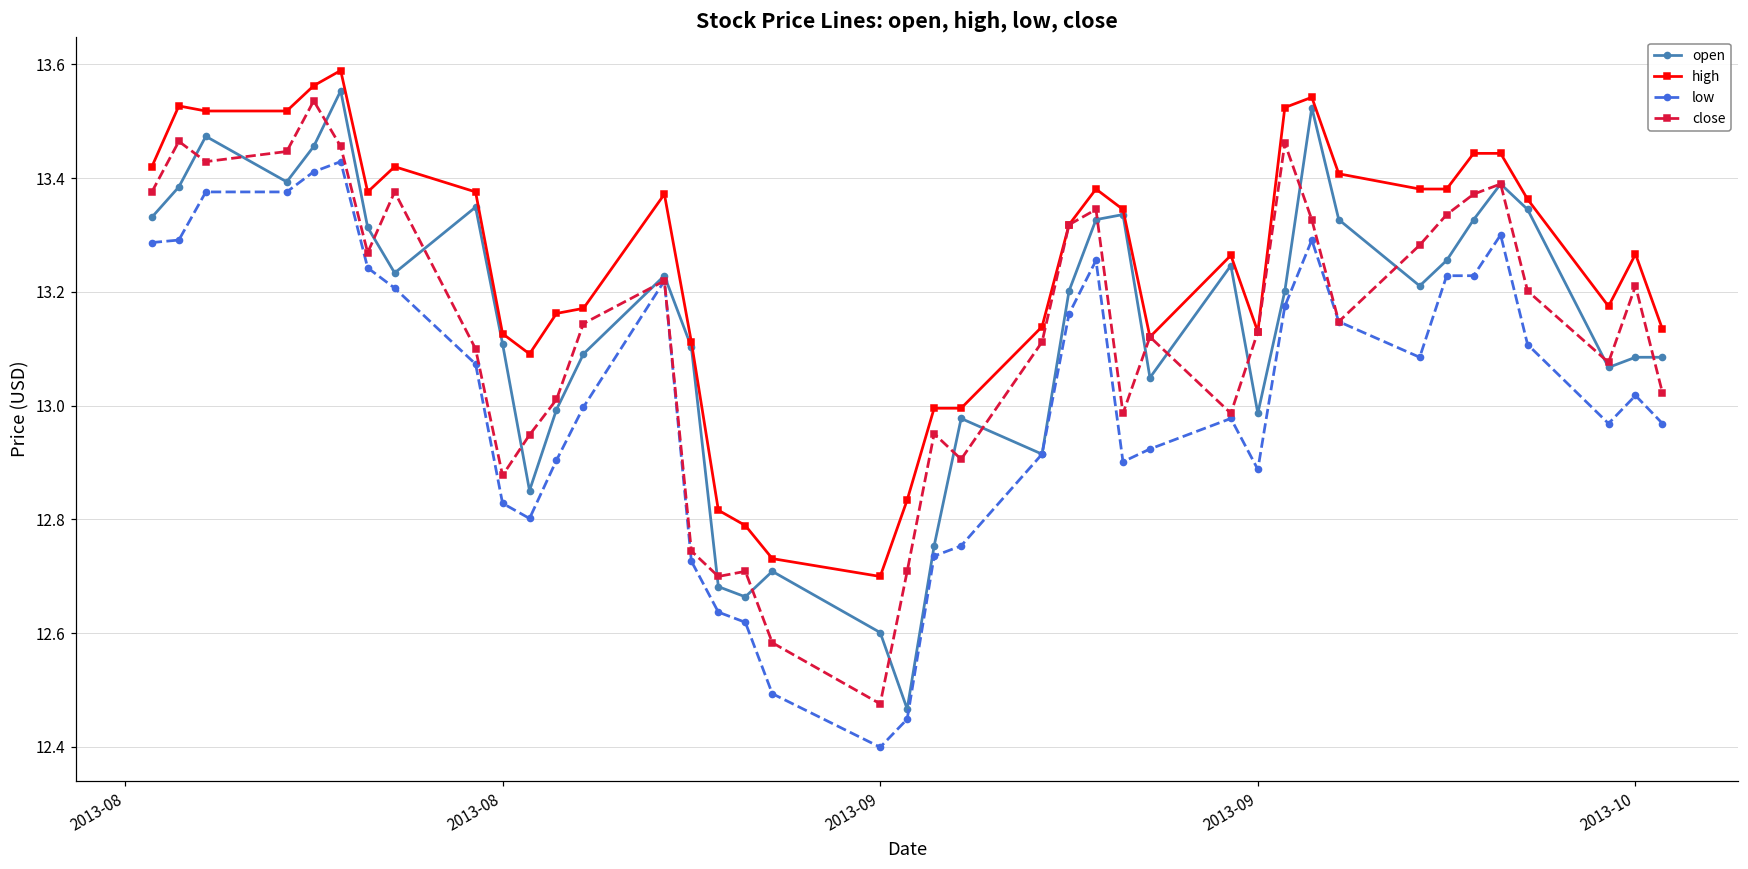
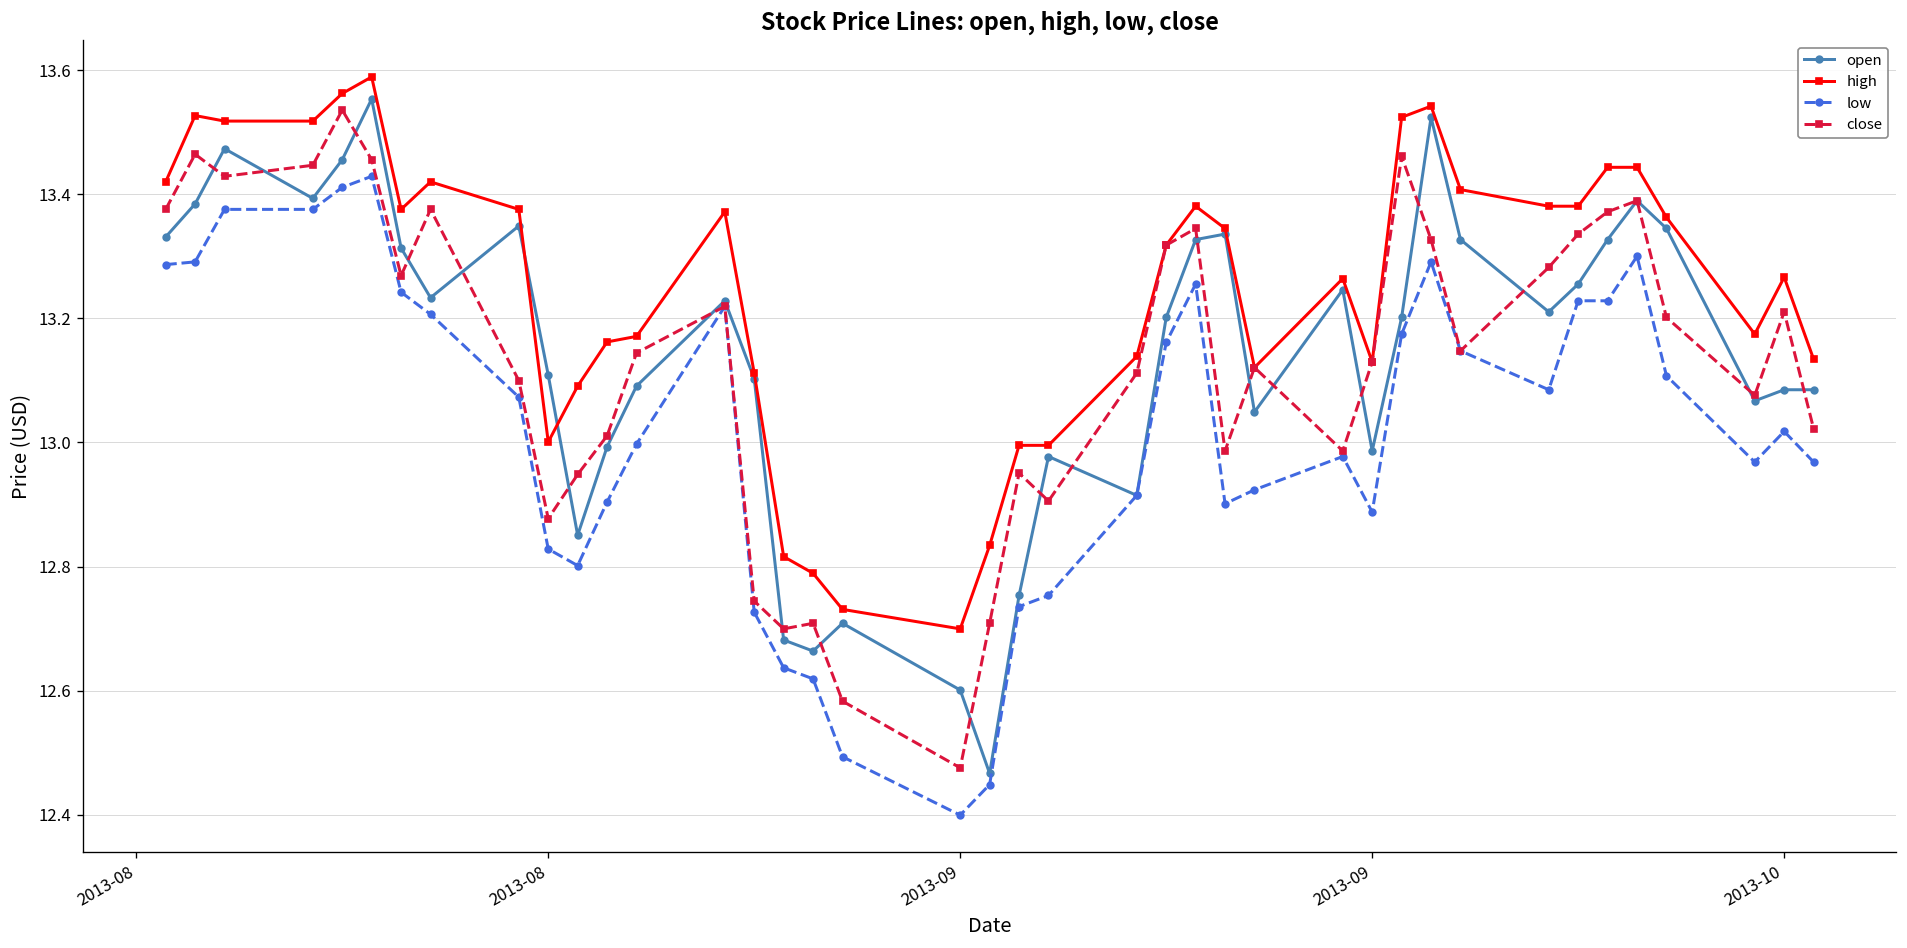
  {
    "high": {
-     "2013-08": 13.13,
+     "2013-08": 13.00,
      "2013-10": 13.27
    },
    "close": {
      "2013-08": 12.88,
      "2013-10": 13.21
    }
  }
